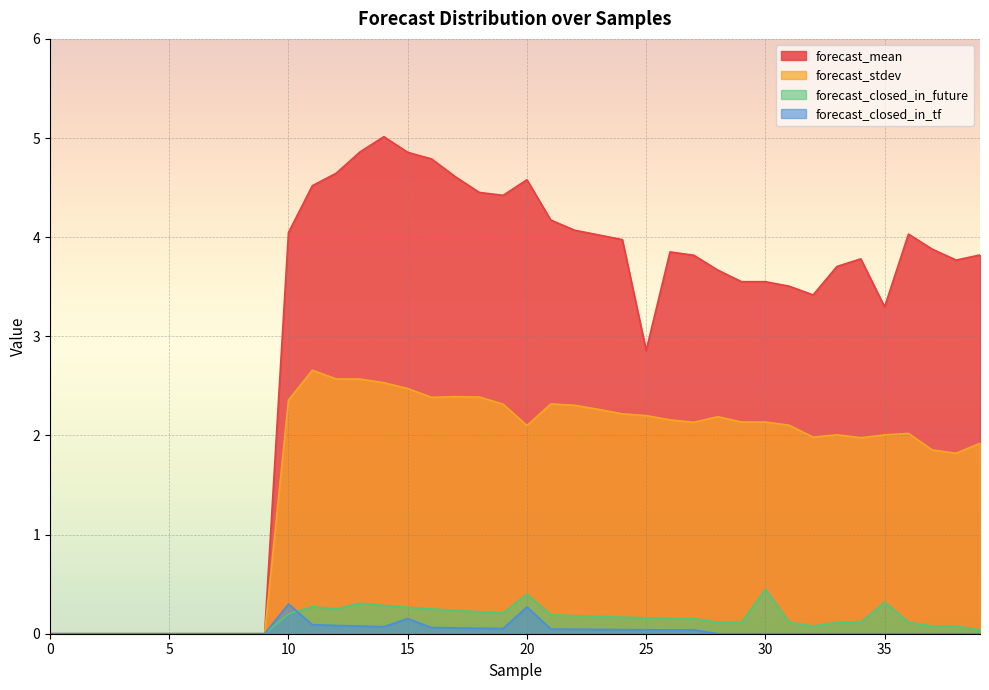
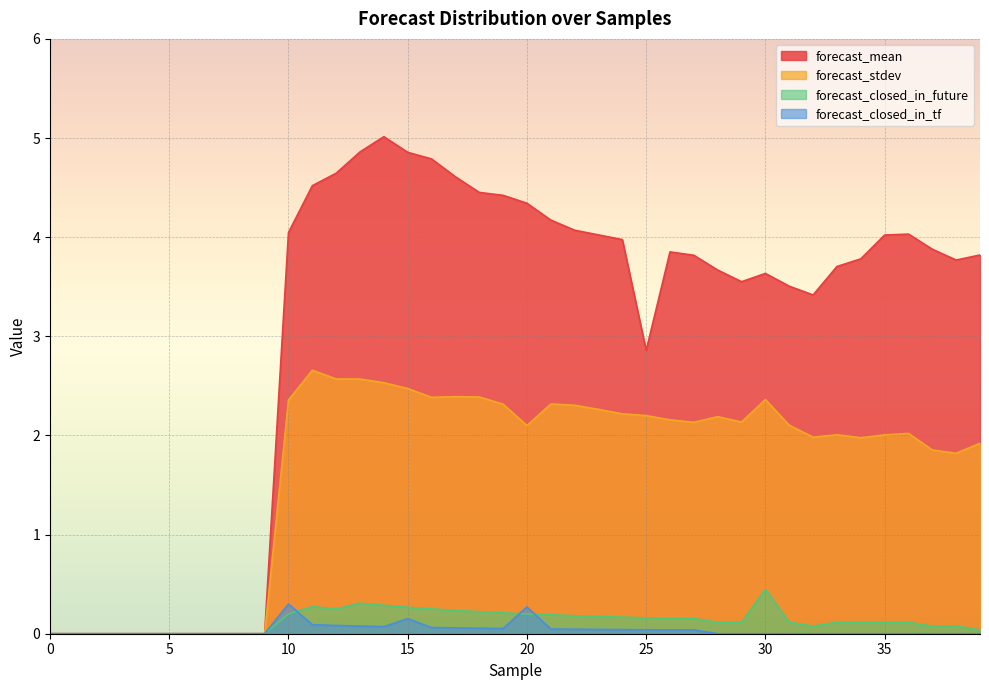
  {
    "forecast_mean": {
      "10": 4.0,
      "15": 4.9,
-     "20": 4.6,
+     "20": 4.3,
      "25": 2.9,
-     "30": 3.55,
-     "35": 3.3
+     "30": 3.63,
+     "35": 4.0
    },
    "forecast_stdev": {
      "10": 2.4,
      "15": 2.5,
      "20": 2.1,
      "25": 2.2,
-     "30": 2.1,
+     "30": 2.4,
      "35": 2.0
    },
    "forecast_closed_in_future": {
      "10": 0.2,
      "15": 0.3,
-     "20": 0.4,
+     "20": 0.2,
      "25": 0.2,
      "30": 0.4,
-     "35": 0.3
+     "35": 0.1
    },
    "forecast_closed_in_tf": {
      "10": 0.3,
      "15": 0.2,
      "20": 0.3,
      "25": 0.0,
      "30": 0.0,
      "35": 0.0
    }
  }
